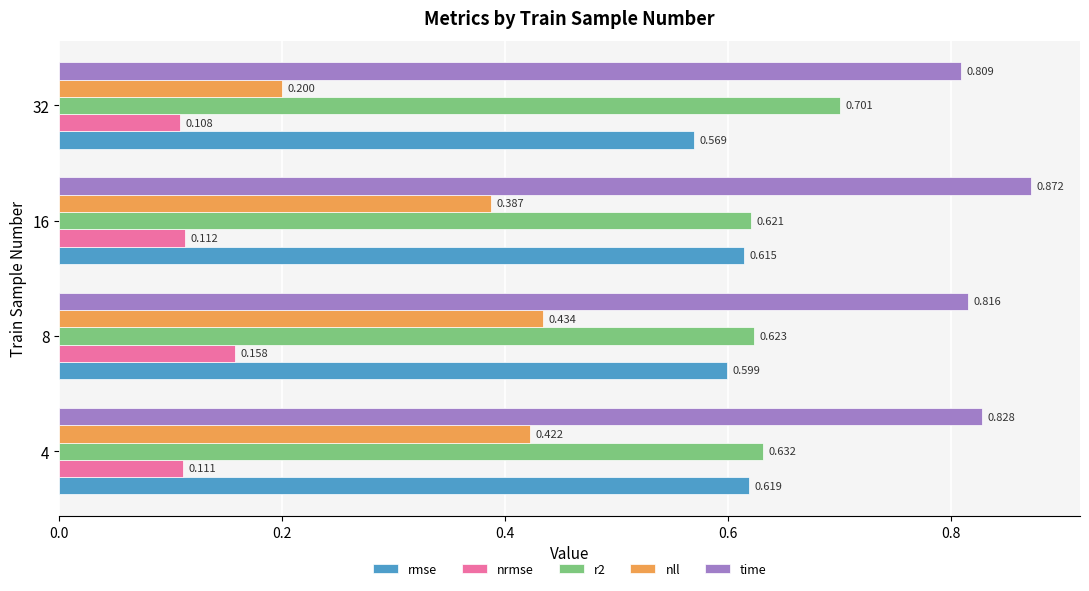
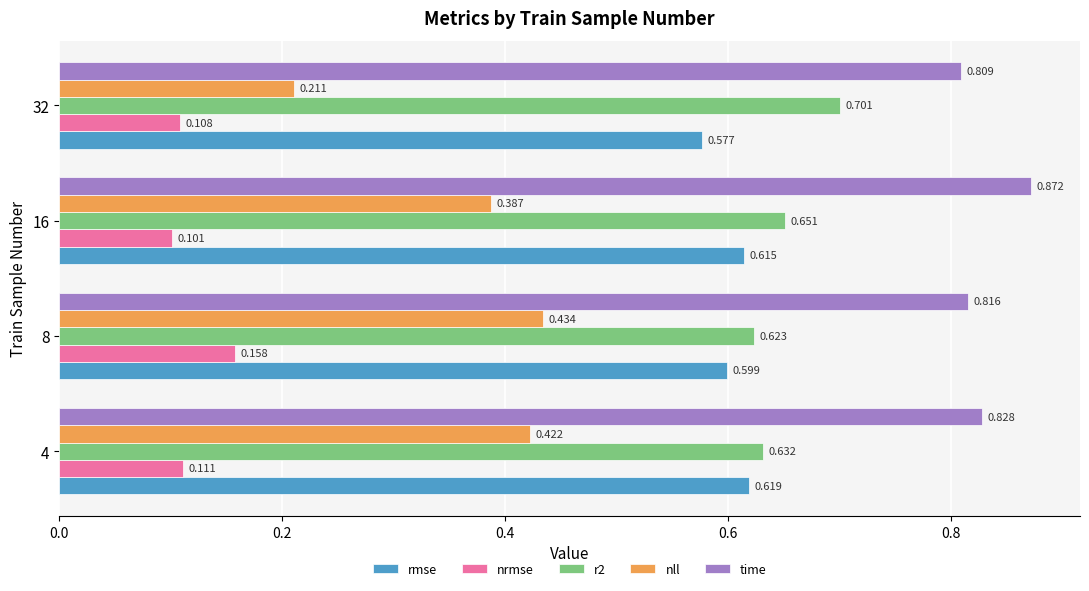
  {
    "rmse": {
-     "32": 0.569,
+     "32": 0.577,
      "16": 0.615,
      "8": 0.599,
      "4": 0.619
    },
    "nrmse": {
      "32": 0.108,
-     "16": 0.112,
+     "16": 0.101,
      "8": 0.158,
      "4": 0.111
    },
    "r2": {
      "32": 0.701,
-     "16": 0.621,
+     "16": 0.651,
      "8": 0.623,
      "4": 0.632
    },
    "nll": {
-     "32": 0.200,
+     "32": 0.211,
      "16": 0.387,
      "8": 0.434,
      "4": 0.422
    },
    "time": {
      "32": 0.809,
      "16": 0.872,
      "8": 0.816,
      "4": 0.828
    }
  }
